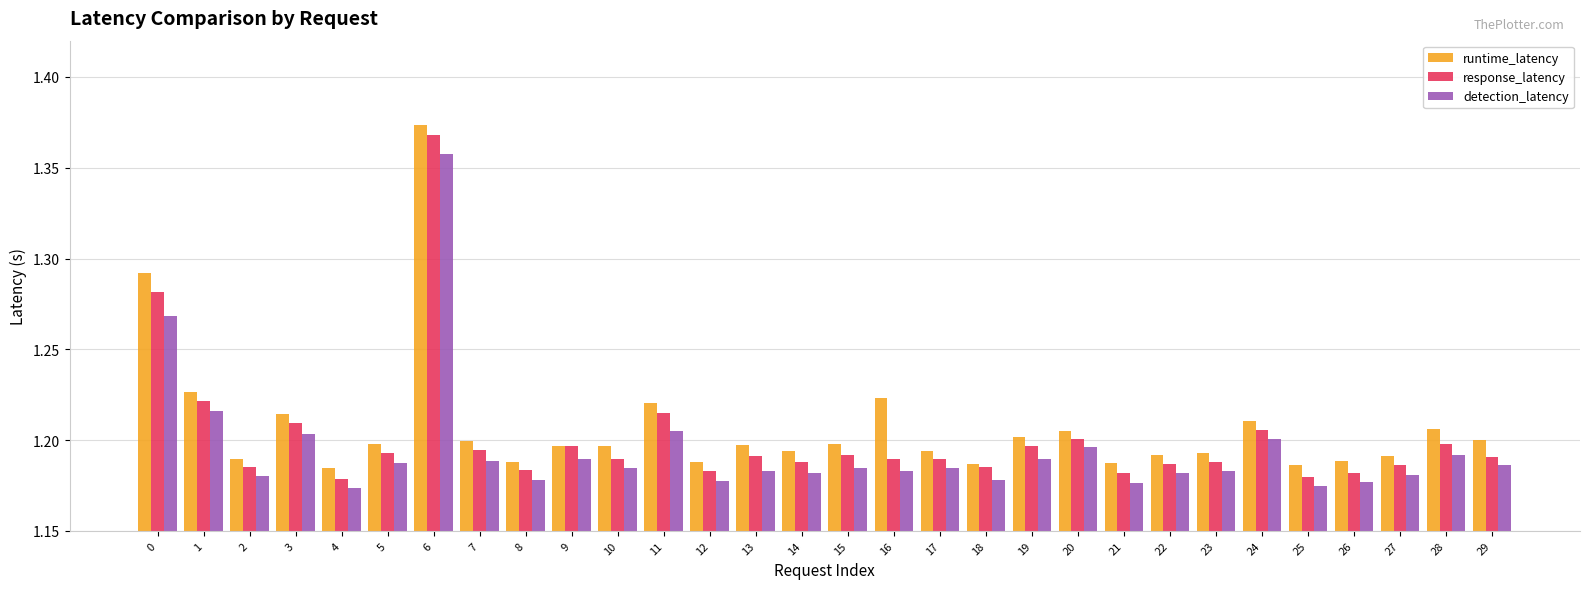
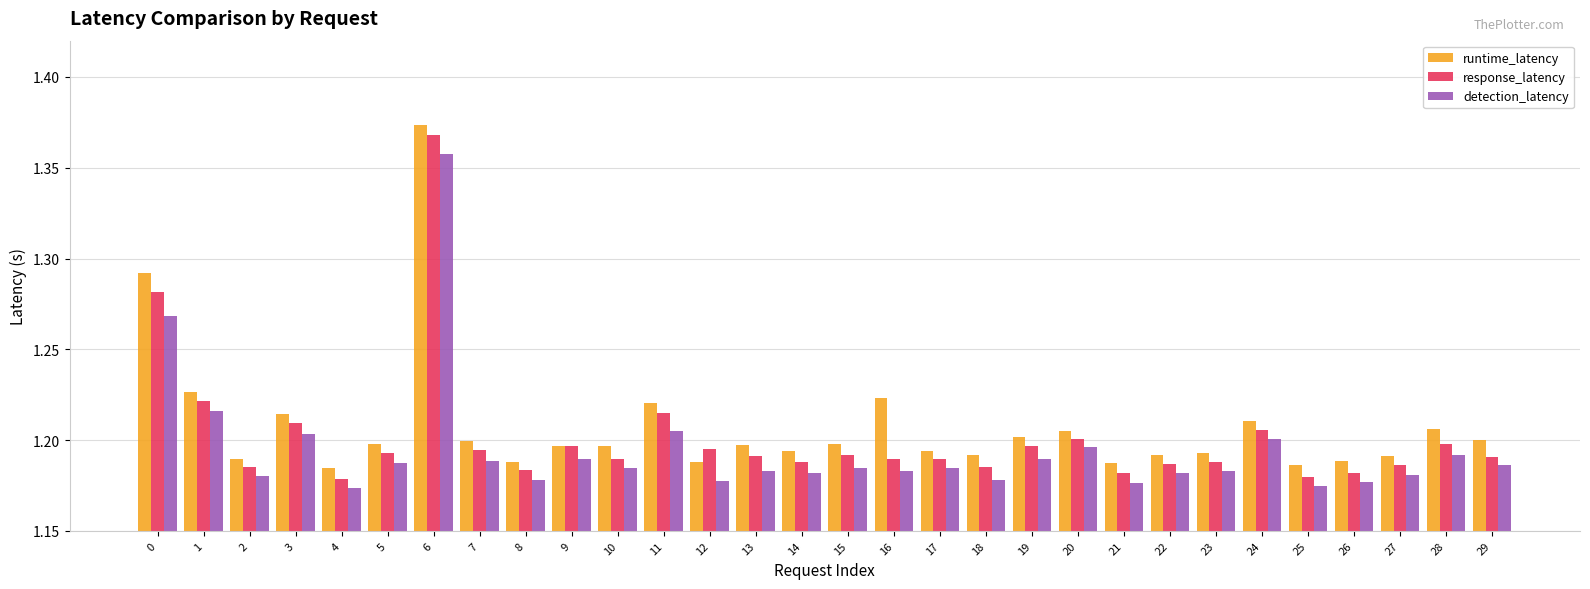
  {
    "runtime_latency": {
      "0": 1.292,
      "1": 1.226,
      "2": 1.190,
      "3": 1.214,
      "4": 1.185,
      "5": 1.198,
      "6": 1.373,
      "7": 1.199,
      "8": 1.188,
      "9": 1.197,
      "10": 1.197,
      "11": 1.220,
      "12": 1.188,
      "13": 1.198,
      "14": 1.194,
      "15": 1.198,
      "16": 1.223,
      "17": 1.194,
-     "18": 1.187,
+     "18": 1.192,
      "19": 1.201,
      "20": 1.205,
      "21": 1.187,
      "22": 1.192,
      "23": 1.193,
      "24": 1.210,
      "25": 1.186,
      "26": 1.189,
      "27": 1.191,
      "28": 1.206,
      "29": 1.200
    },
    "response_latency": {
      "0": 1.282,
      "1": 1.222,
      "2": 1.185,
      "3": 1.209,
      "4": 1.179,
      "5": 1.193,
      "6": 1.368,
      "7": 1.194,
      "8": 1.183,
      "9": 1.197,
      "10": 1.190,
      "11": 1.215,
-     "12": 1.183,
+     "12": 1.195,
      "13": 1.191,
      "14": 1.188,
      "15": 1.192,
      "16": 1.190,
      "17": 1.189,
      "18": 1.185,
      "19": 1.197,
      "20": 1.200,
      "21": 1.182,
      "22": 1.187,
      "23": 1.188,
      "24": 1.206,
      "25": 1.180,
      "26": 1.182,
      "27": 1.186,
      "28": 1.198,
      "29": 1.190
    },
    "detection_latency": {
      "0": 1.269,
      "1": 1.216,
      "2": 1.180,
      "3": 1.203,
      "4": 1.174,
      "5": 1.187,
      "6": 1.358,
      "7": 1.188,
      "8": 1.178,
      "9": 1.190,
      "10": 1.185,
      "11": 1.205,
      "12": 1.177,
      "13": 1.183,
      "14": 1.182,
      "15": 1.185,
      "16": 1.183,
      "17": 1.185,
      "18": 1.178,
      "19": 1.190,
      "20": 1.196,
      "21": 1.176,
      "22": 1.182,
      "23": 1.183,
      "24": 1.201,
      "25": 1.175,
      "26": 1.177,
      "27": 1.181,
      "28": 1.192,
      "29": 1.186
    }
  }
